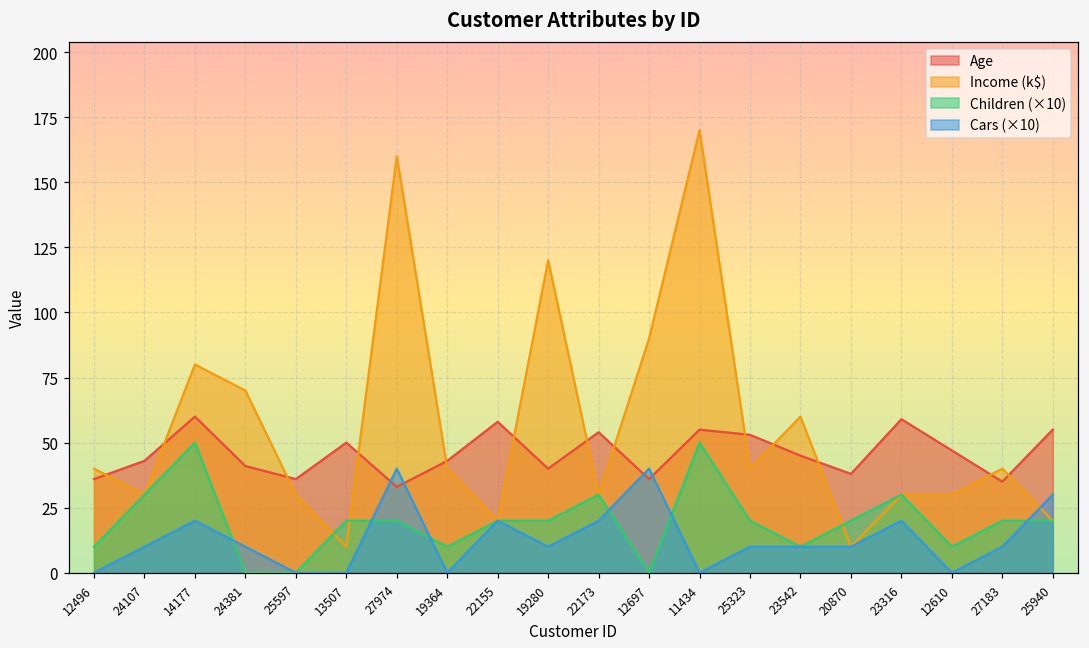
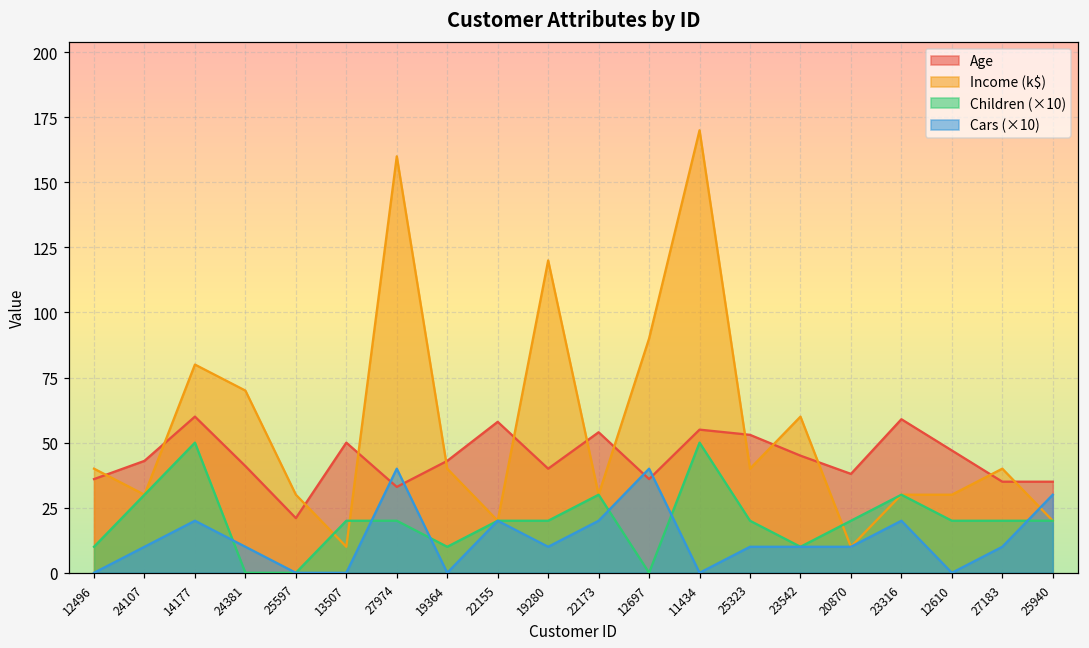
  {
    "Age": {
      "12496": 36,
      "24107": 43,
      "14177": 60,
      "24381": 41,
-     "25597": 36,
+     "25597": 21,
      "13507": 50,
      "27974": 33,
      "19364": 43,
      "22155": 58,
      "19280": 40,
      "22173": 54,
      "12697": 36,
      "11434": 55,
      "25323": 53,
      "23542": 45,
      "20870": 38,
      "23316": 59,
      "12610": 47,
      "27183": 35,
-     "25940": 55
+     "25940": 35
    },
    "Income (k$)": {
      "12496": 40,
      "14177": 80,
      "24381": 70,
      "25597": 30,
      "13507": 10,
      "27974": 160,
      "19364": 40,
      "19280": 120,
      "12697": 90,
      "11434": 170,
      "25323": 40,
      "23542": 60,
      "12610": 30,
      "27183": 40
    },
    "Children (×10)": {
      "12496": 10,
      "14177": 50,
      "24381": 0,
      "13507": 20,
      "27974": 20,
      "19364": 10,
      "19280": 20,
      "12697": 0,
      "11434": 50,
      "25323": 20,
      "20870": 20,
-     "12610": 10,
+     "12610": 20,
      "27183": 20
    },
    "Cars (×10)": {
      "12496": 0,
      "24107": 10,
      "14177": 20,
      "24381": 10,
      "13507": 0,
      "27974": 40,
      "19364": 0,
      "19280": 10,
      "22173": 20,
      "12697": 40,
      "11434": 0,
      "25323": 10,
      "23316": 20,
      "12610": 0,
      "27183": 10,
      "25940": 30
    }
  }
